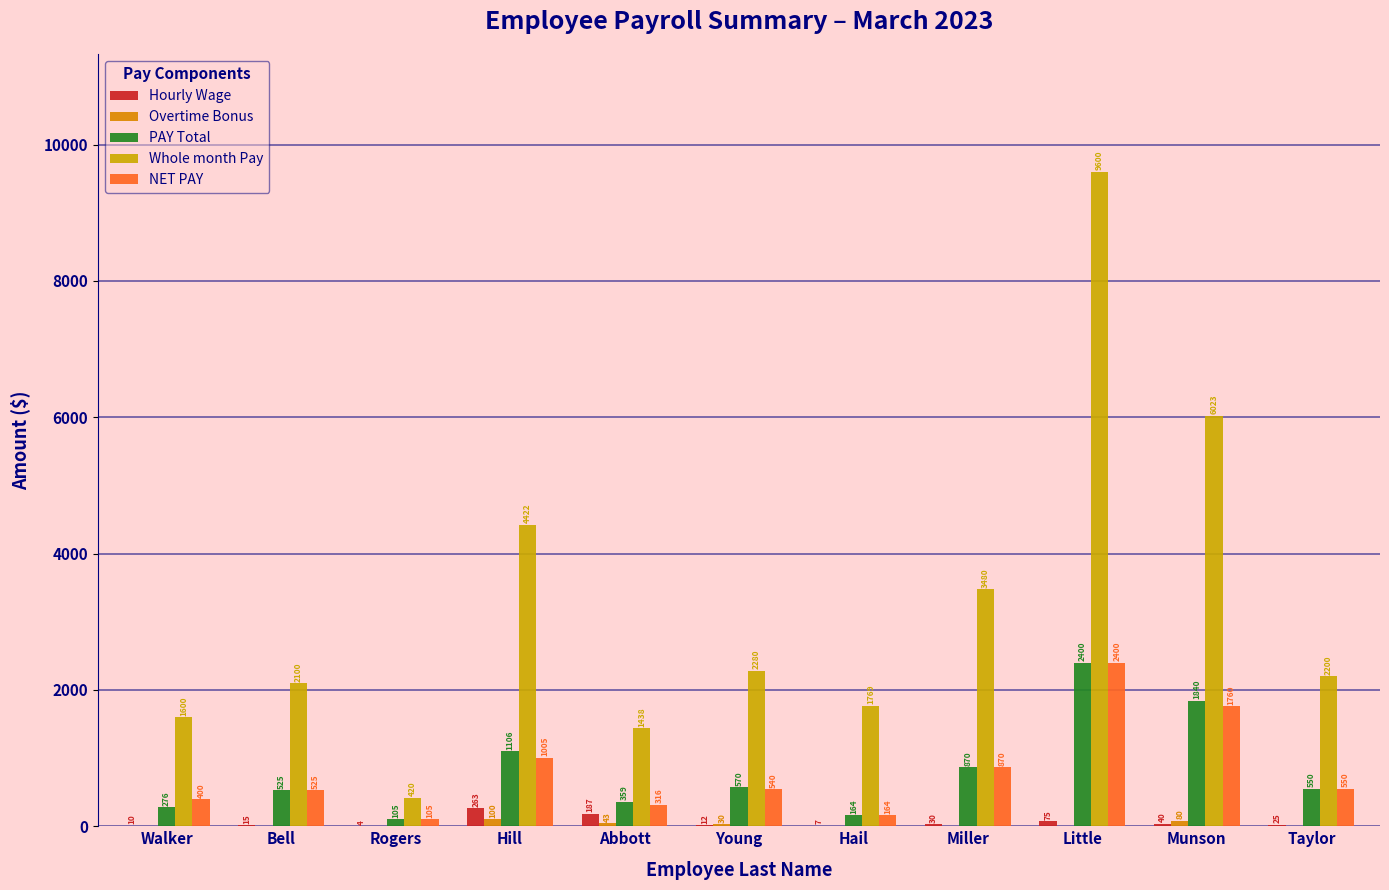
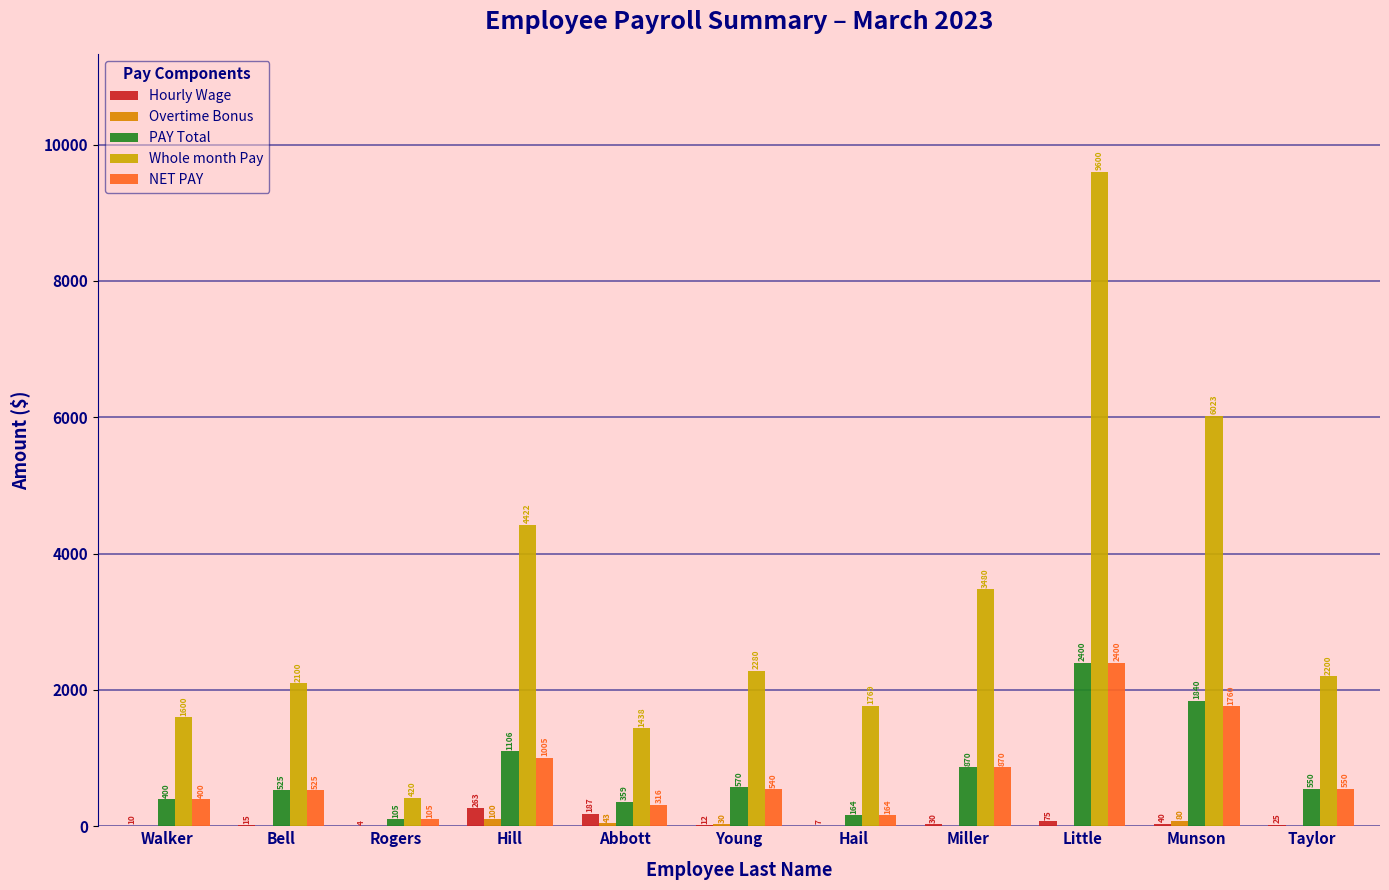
  {
    "Hourly Wage": {
      "Walker": 10,
      "Bell": 15,
      "Rogers": 4,
      "Hill": 263,
      "Abbott": 187,
      "Young": 12,
      "Hail": 7,
      "Miller": 30,
      "Little": 75,
      "Munson": 40,
      "Taylor": 25
    },
    "PAY Total": {
-     "Walker": 276,
+     "Walker": 400,
      "Bell": 525,
      "Rogers": 105,
      "Hill": 1106,
      "Abbott": 359,
      "Young": 570,
      "Hail": 164,
      "Miller": 870,
      "Little": 2400,
      "Munson": 1840,
      "Taylor": 550
    }
  }
